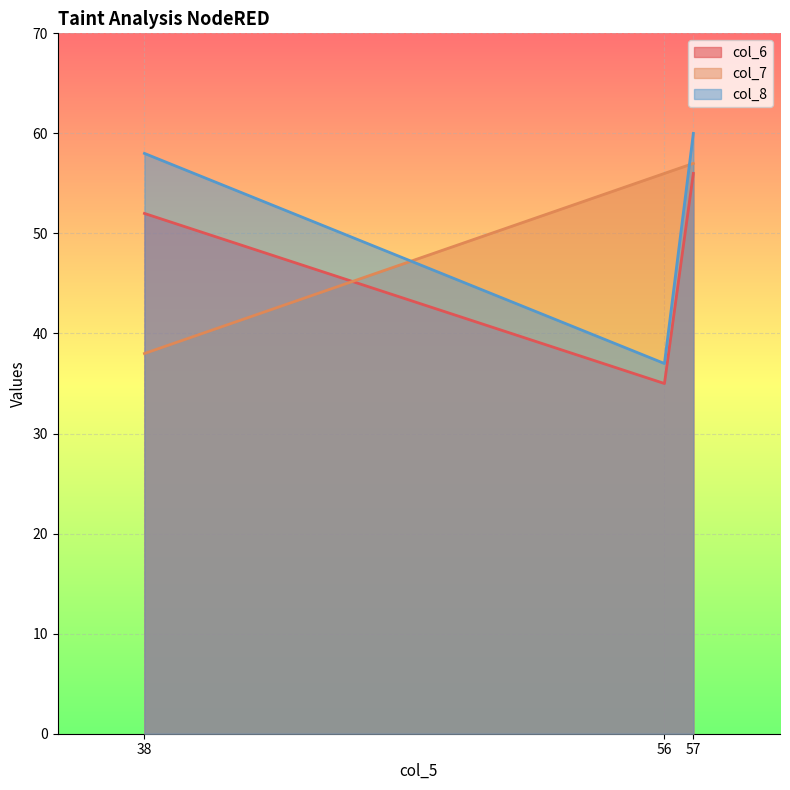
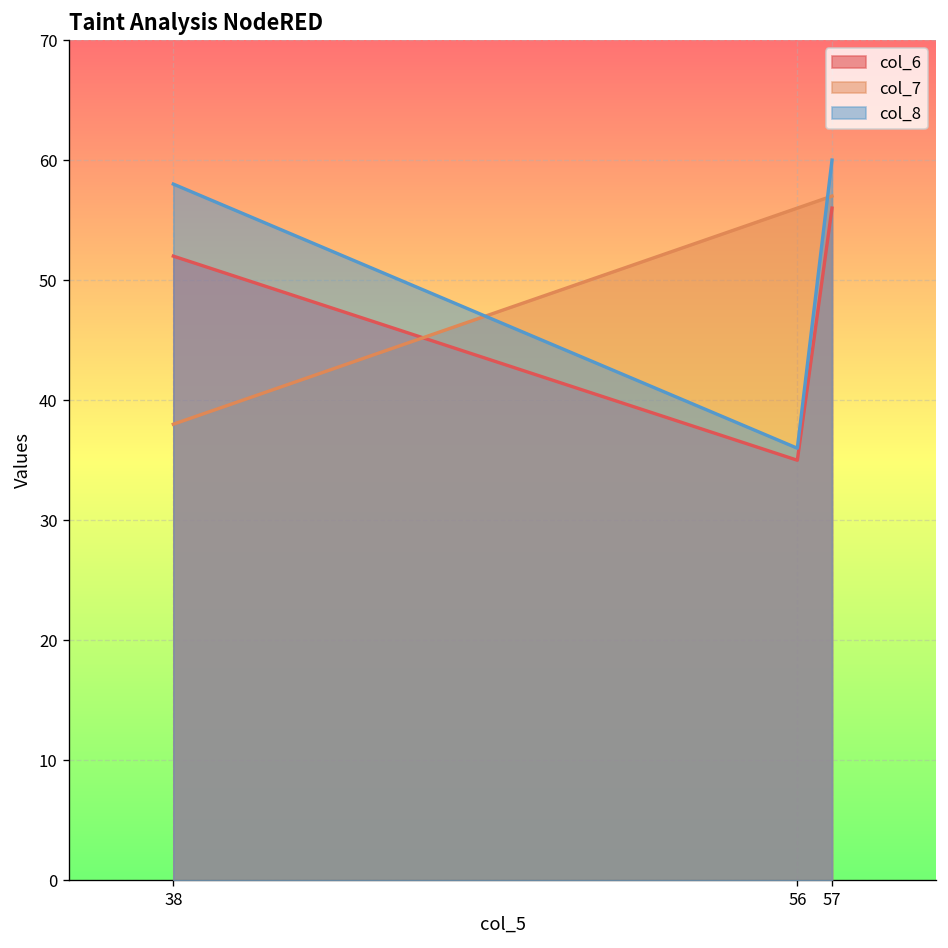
  {
    "col_8": {
      "38": 58,
-     "56": 37,
+     "56": 36,
      "57": 60
    }
  }
